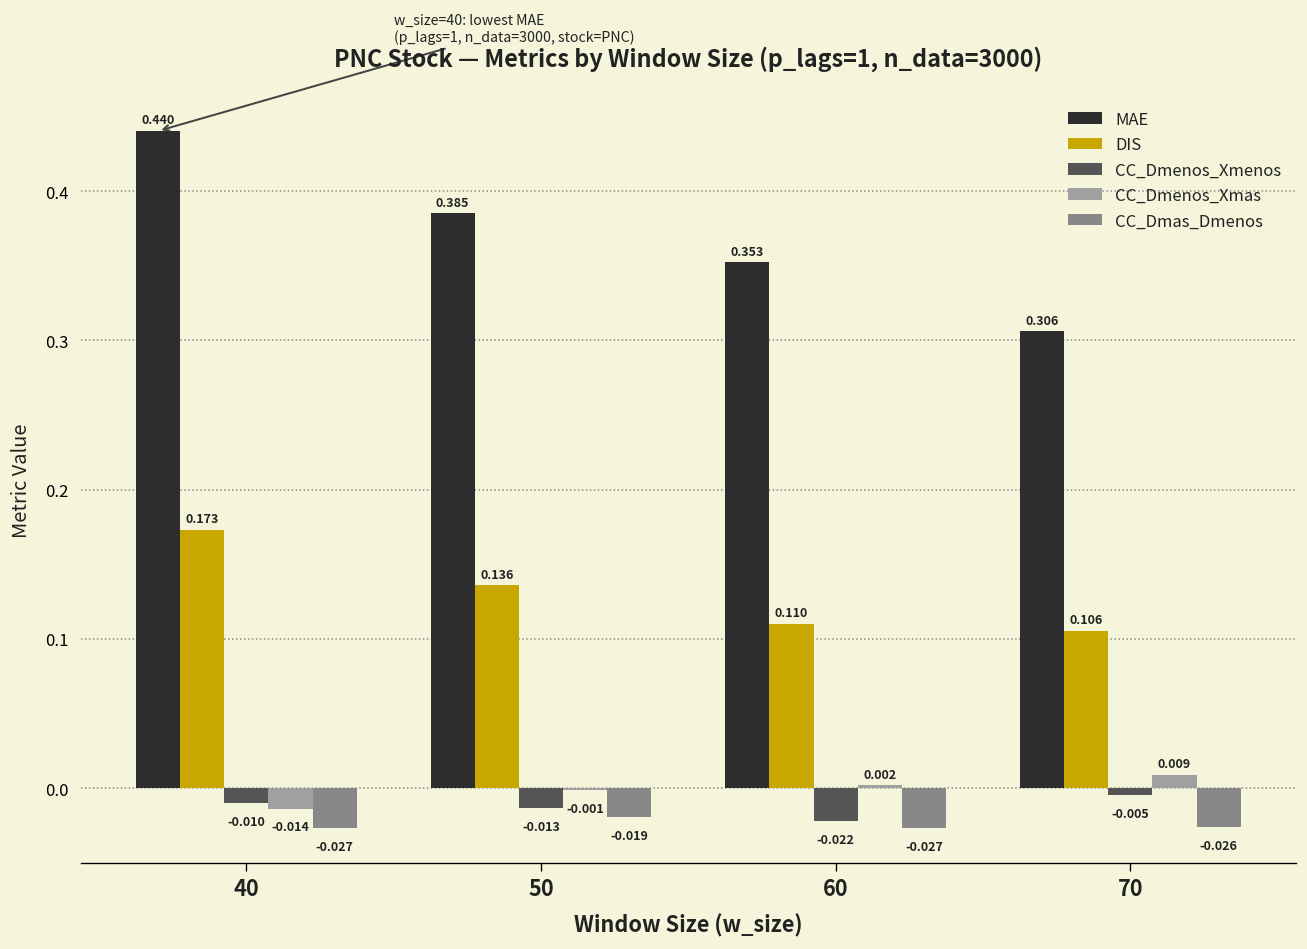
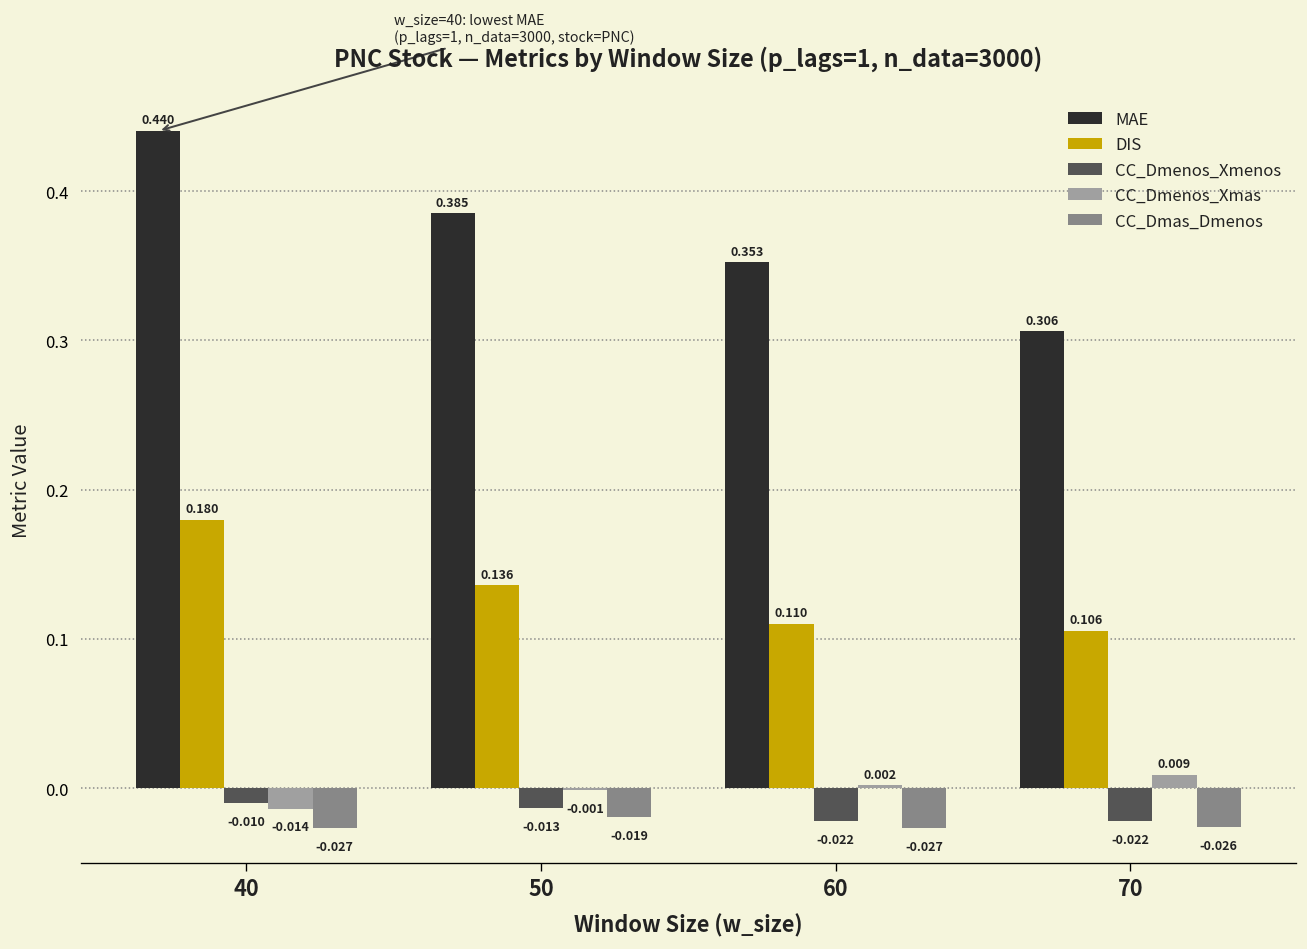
  {
    "MAE": {
      "50": 0.385,
      "60": 0.353,
      "70": 0.306
    },
    "DIS": {
-     "40": 0.173,
+     "40": 0.180,
      "50": 0.136,
      "60": 0.110,
      "70": 0.106
    },
    "CC_Dmenos_Xmenos": {
      "40": -0.010,
      "50": -0.013,
      "60": -0.022,
-     "70": -0.005
+     "70": -0.022
    }
  }
